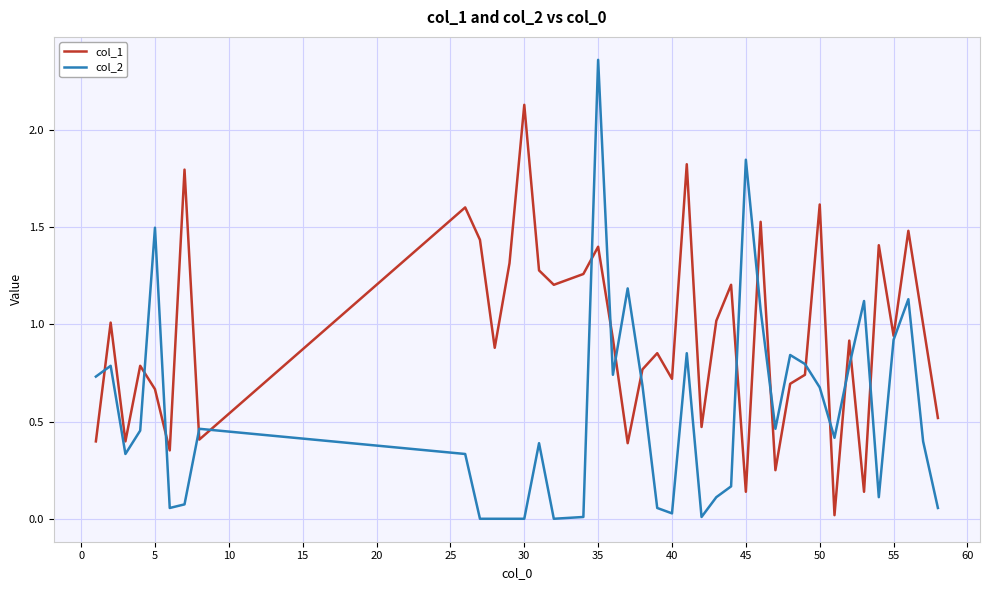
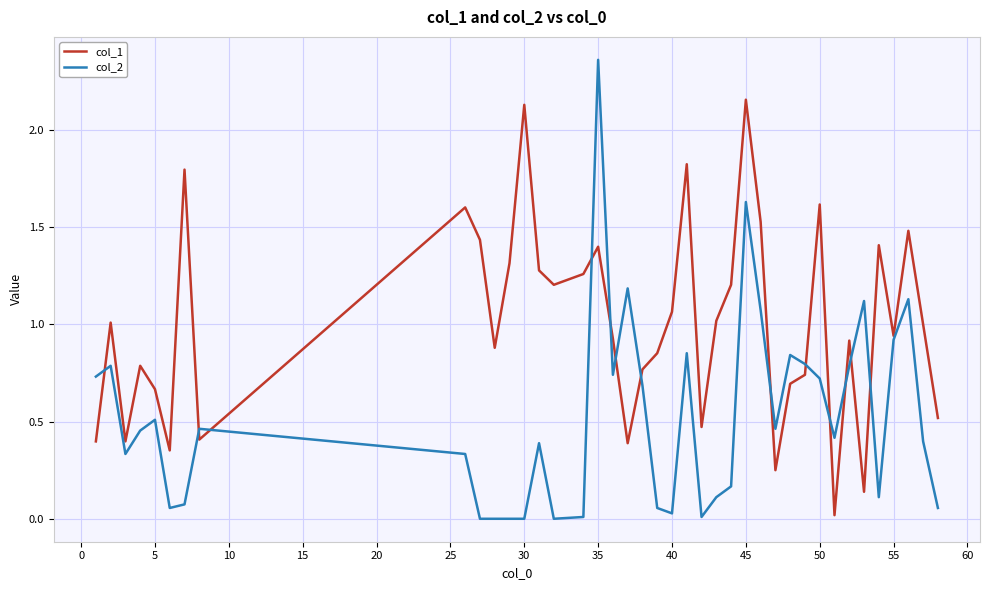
  {
    "col_1": {
      "5": 0.67,
      "30": 2.13,
      "35": 1.40,
-     "40": 0.72,
-     "45": 0.14,
+     "40": 1.06,
+     "45": 2.16,
      "50": 1.62,
      "55": 0.94
    },
    "col_2": {
-     "5": 1.50,
+     "5": 0.51,
      "30": 0.00,
      "35": 2.36,
      "40": 0.03,
-     "45": 1.85,
-     "50": 0.68,
+     "45": 1.63,
+     "50": 0.72,
      "55": 0.92
    }
  }
